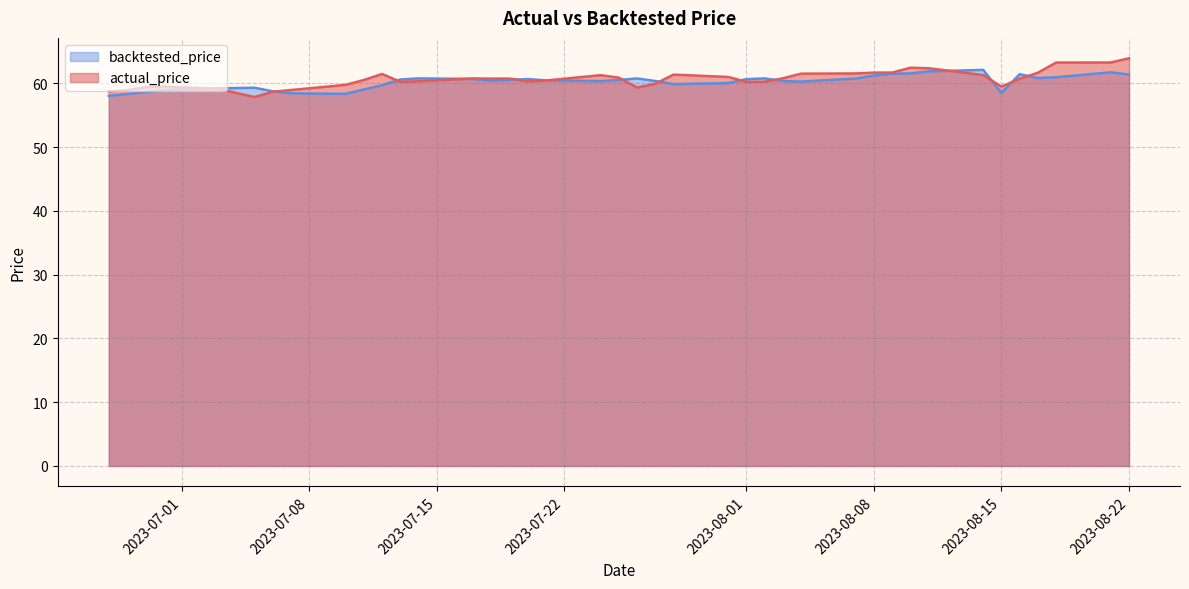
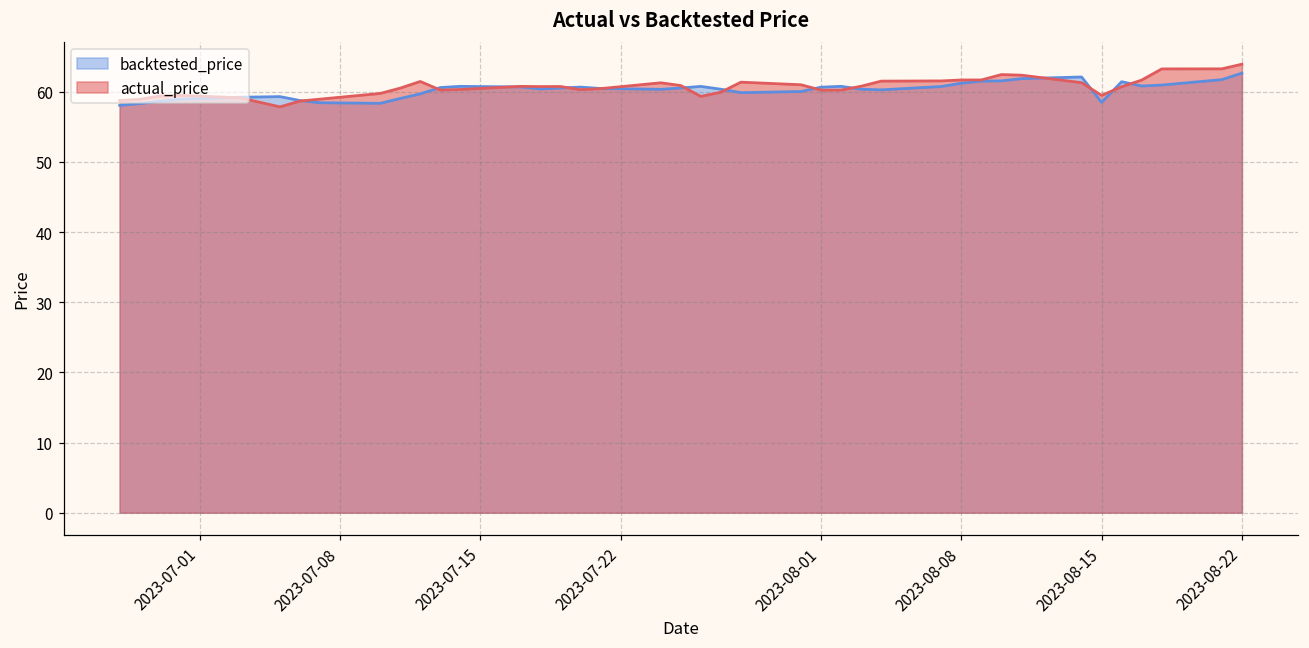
  {
    "backtested_price": {
      "2023-08-01": 61,
      "2023-08-08": 61,
      "2023-08-15": 59,
-     "2023-08-22": 61
+     "2023-08-22": 63
    },
    "actual_price": {
      "2023-08-01": 60,
      "2023-08-08": 62,
      "2023-08-15": 59,
      "2023-08-22": 64
    }
  }
